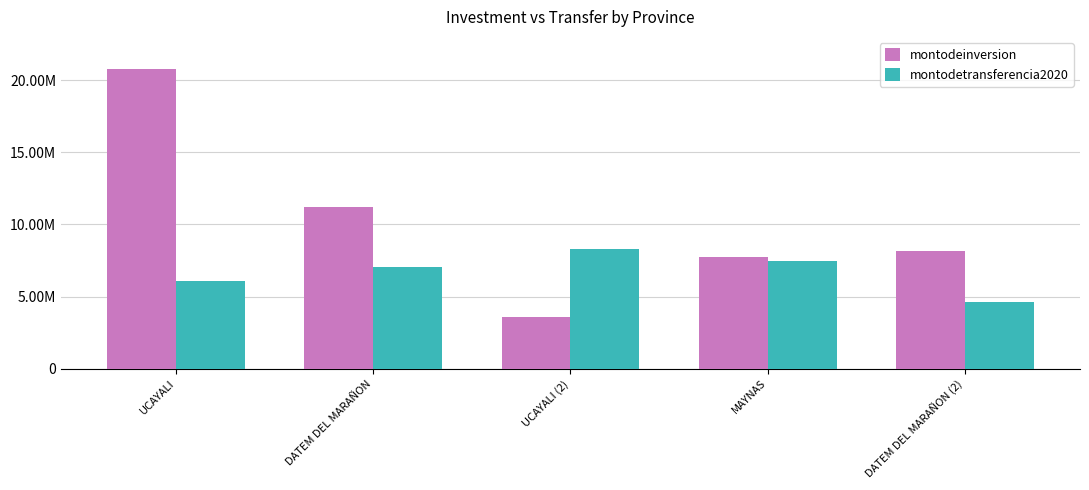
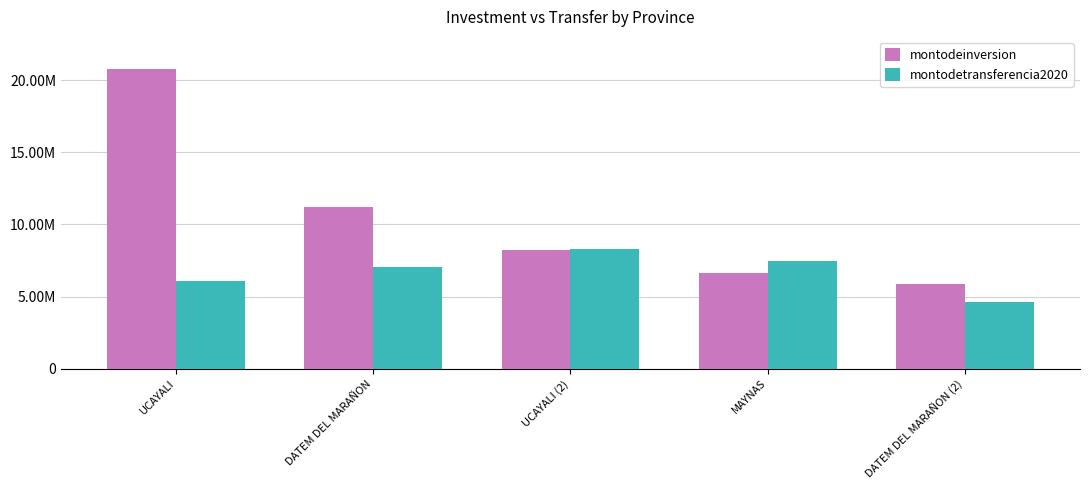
  {
    "montodeinversion": {
      "UCAYALI": 20700000,
      "DATEM DEL MARAÑON": 11200000,
-     "UCAYALI (2)": 3600000,
-     "MAYNAS": 7700000,
-     "DATEM DEL MARAÑON (2)": 8200000
+     "UCAYALI (2)": 8200000,
+     "MAYNAS": 6600000,
+     "DATEM DEL MARAÑON (2)": 5900000
    },
    "montodetransferencia2020": {
      "UCAYALI": 6100000,
      "DATEM DEL MARAÑON": 7000000,
      "UCAYALI (2)": 8300000,
      "MAYNAS": 7500000,
      "DATEM DEL MARAÑON (2)": 4600000
    }
  }
